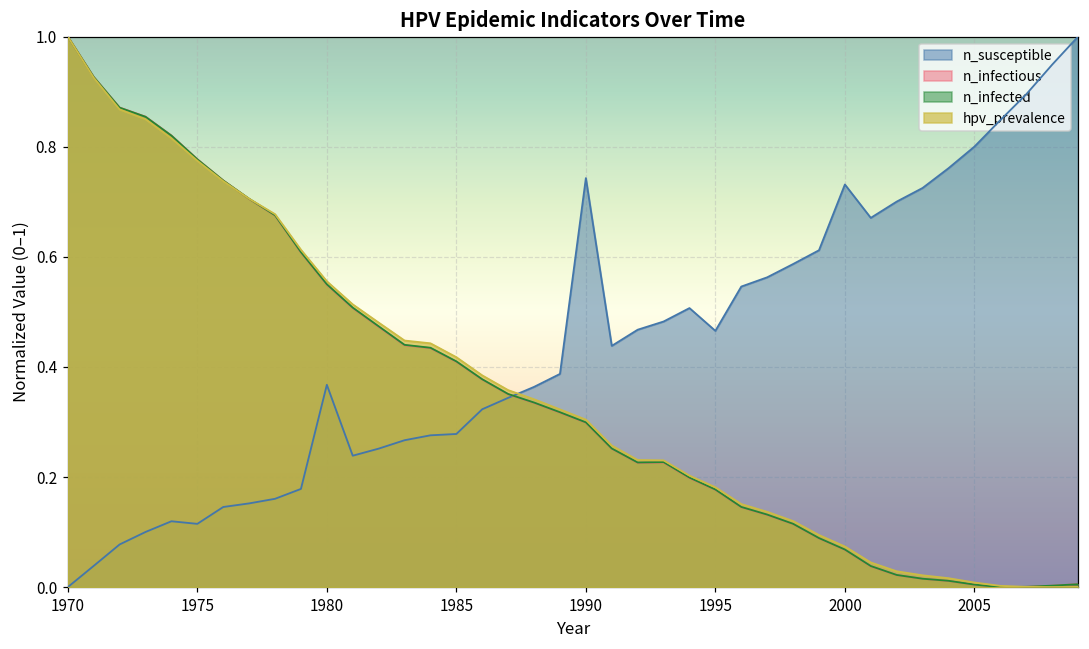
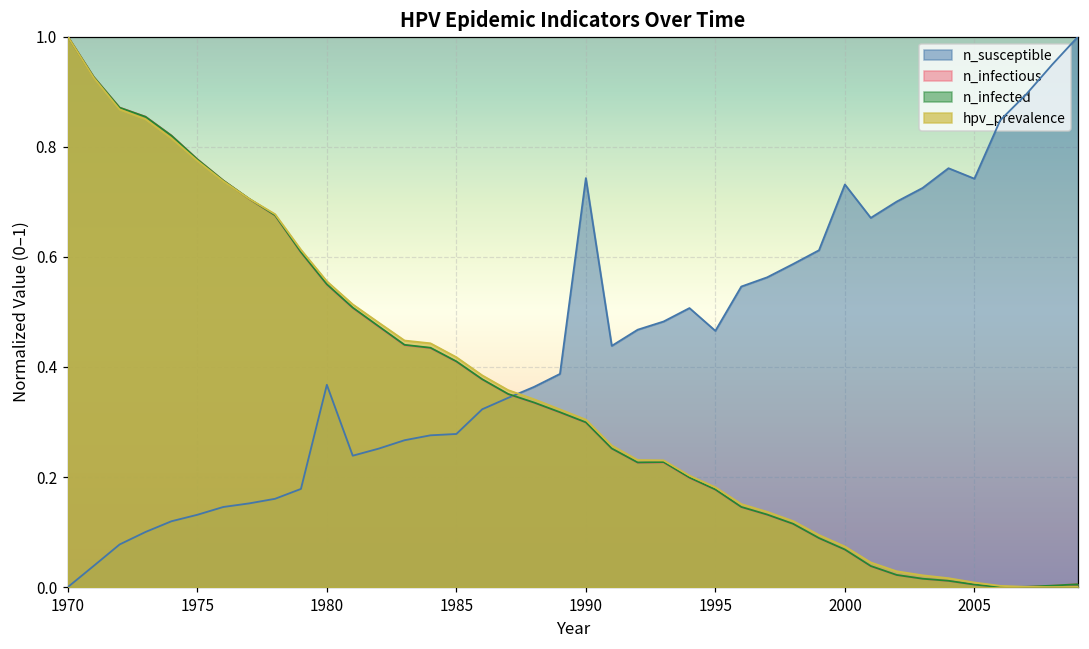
  {
    "n_susceptible": {
      "1970": 0.00,
-     "1975": 0.11,
+     "1975": 0.13,
      "1980": 0.37,
      "1985": 0.28,
      "1990": 0.74,
      "1995": 0.47,
      "2000": 0.73,
-     "2005": 0.80
+     "2005": 0.74
    },
    "hpv_prevalence": {
      "1980": 0.56,
      "1985": 0.42,
      "2000": 0.07
    }
  }
